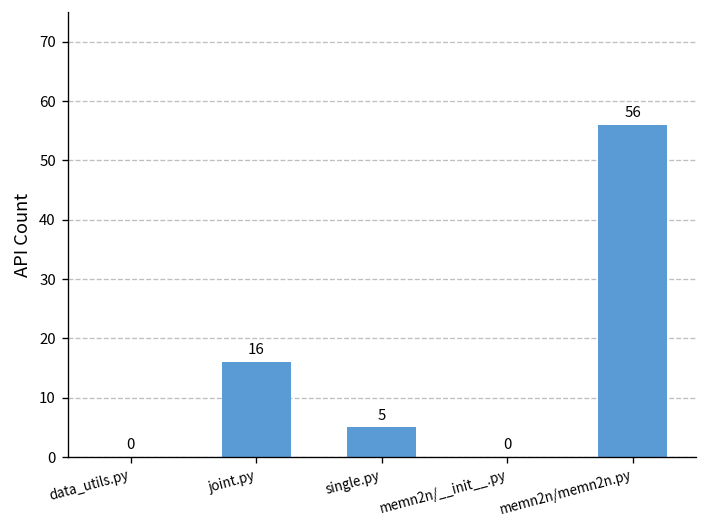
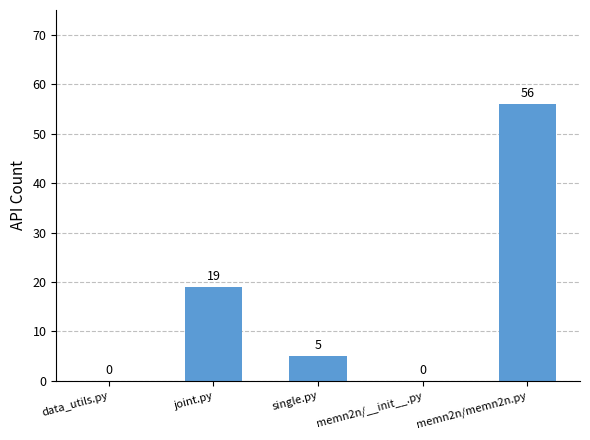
  {
    "data_utils.py": 0,
-   "joint.py": 16,
+   "joint.py": 19,
    "single.py": 5,
    "memn2n/__init__.py": 0,
    "memn2n/memn2n.py": 56
  }
